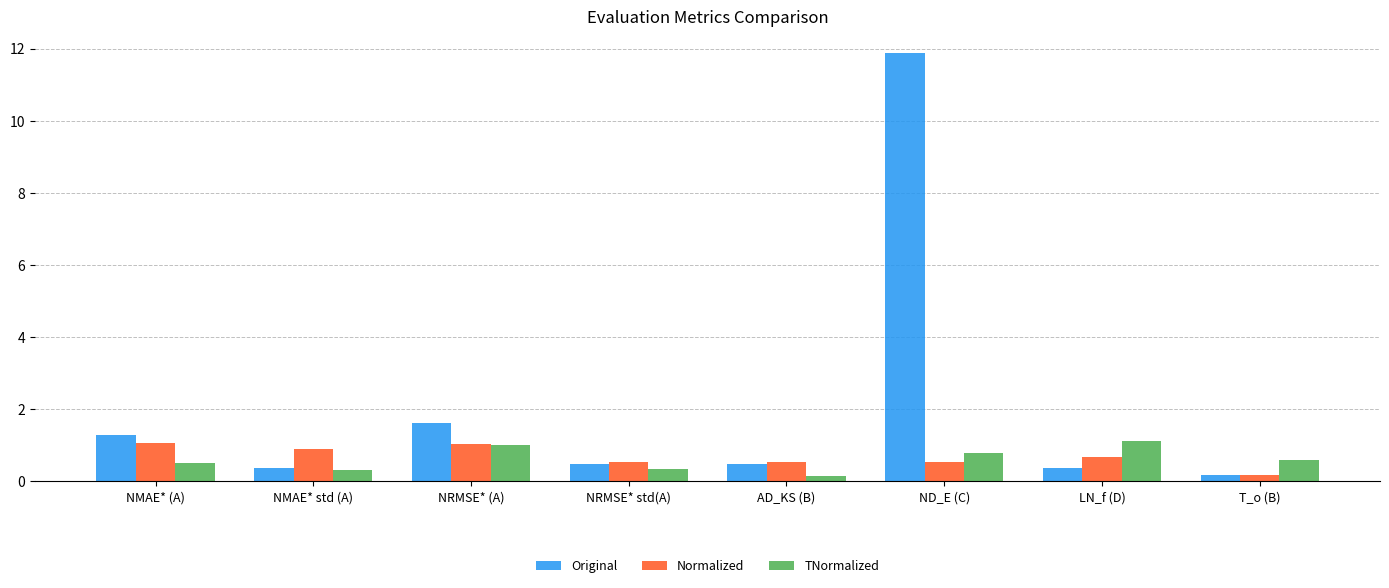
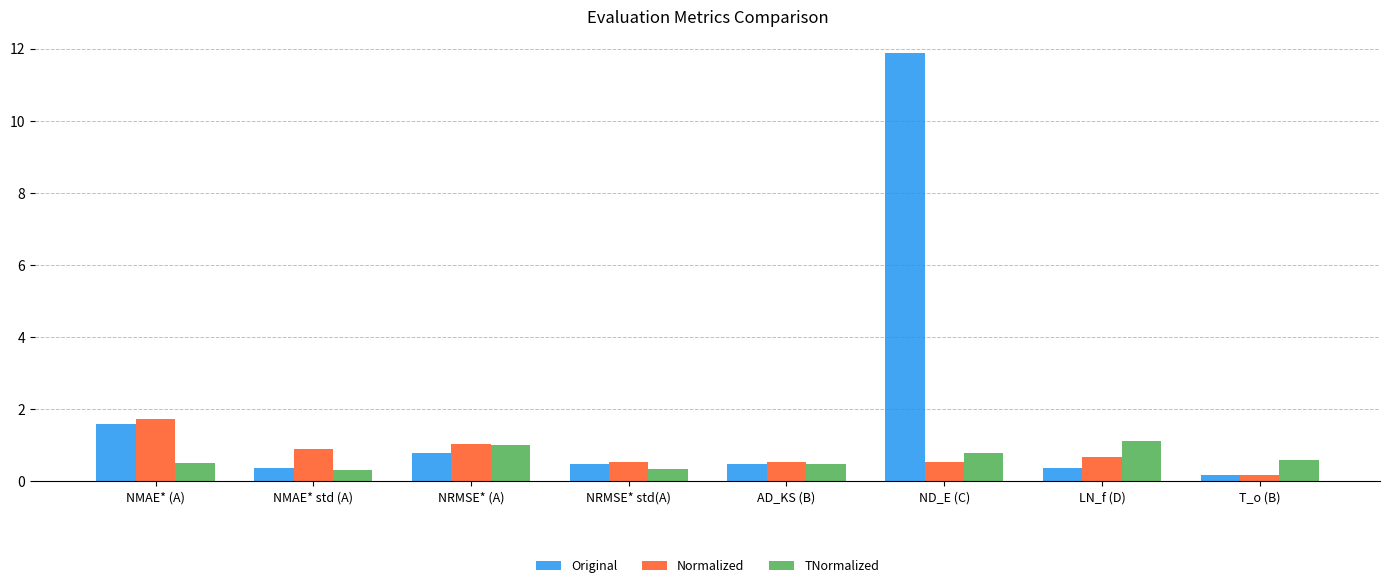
  {
    "Original": {
-     "NMAE* (A)": 1.3,
+     "NMAE* (A)": 1.6,
      "NMAE* std (A)": 0.4,
-     "NRMSE* (A)": 1.6,
+     "NRMSE* (A)": 0.8,
      "NRMSE* std(A)": 0.5,
      "AD_KS (B)": 0.5,
      "ND_E (C)": 11.9,
      "LN_f (D)": 0.4,
      "T_o (B)": 0.2
    },
    "Normalized": {
-     "NMAE* (A)": 1.1,
+     "NMAE* (A)": 1.7,
      "NMAE* std (A)": 0.9,
      "NRMSE* (A)": 1.0,
      "NRMSE* std(A)": 0.5,
      "AD_KS (B)": 0.5,
      "ND_E (C)": 0.5,
      "LN_f (D)": 0.7,
      "T_o (B)": 0.2
    },
    "TNormalized": {
      "NMAE* (A)": 0.5,
      "NMAE* std (A)": 0.3,
      "NRMSE* (A)": 1.0,
      "NRMSE* std(A)": 0.3,
-     "AD_KS (B)": 0.1,
+     "AD_KS (B)": 0.5,
      "ND_E (C)": 0.8,
      "LN_f (D)": 1.1,
      "T_o (B)": 0.6
    }
  }
